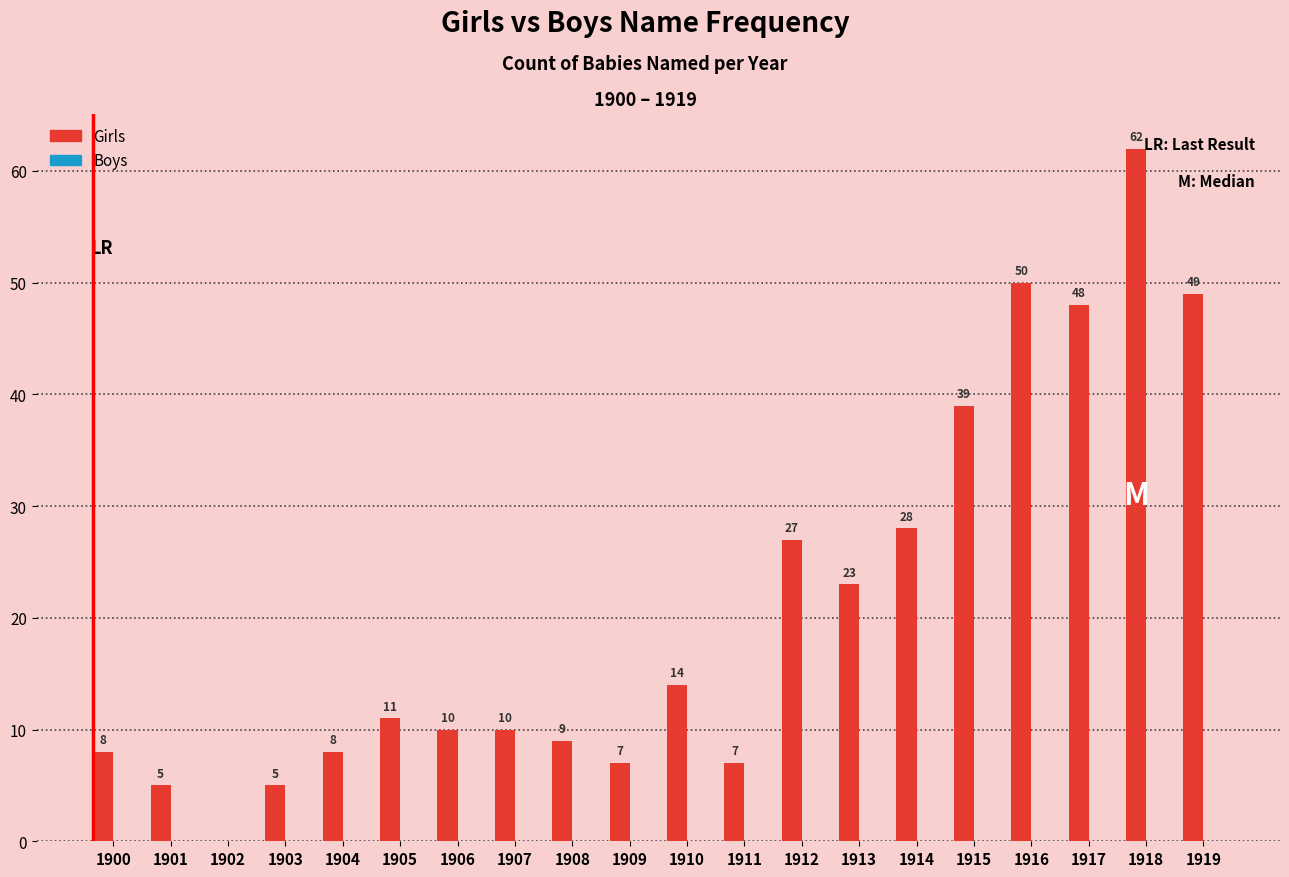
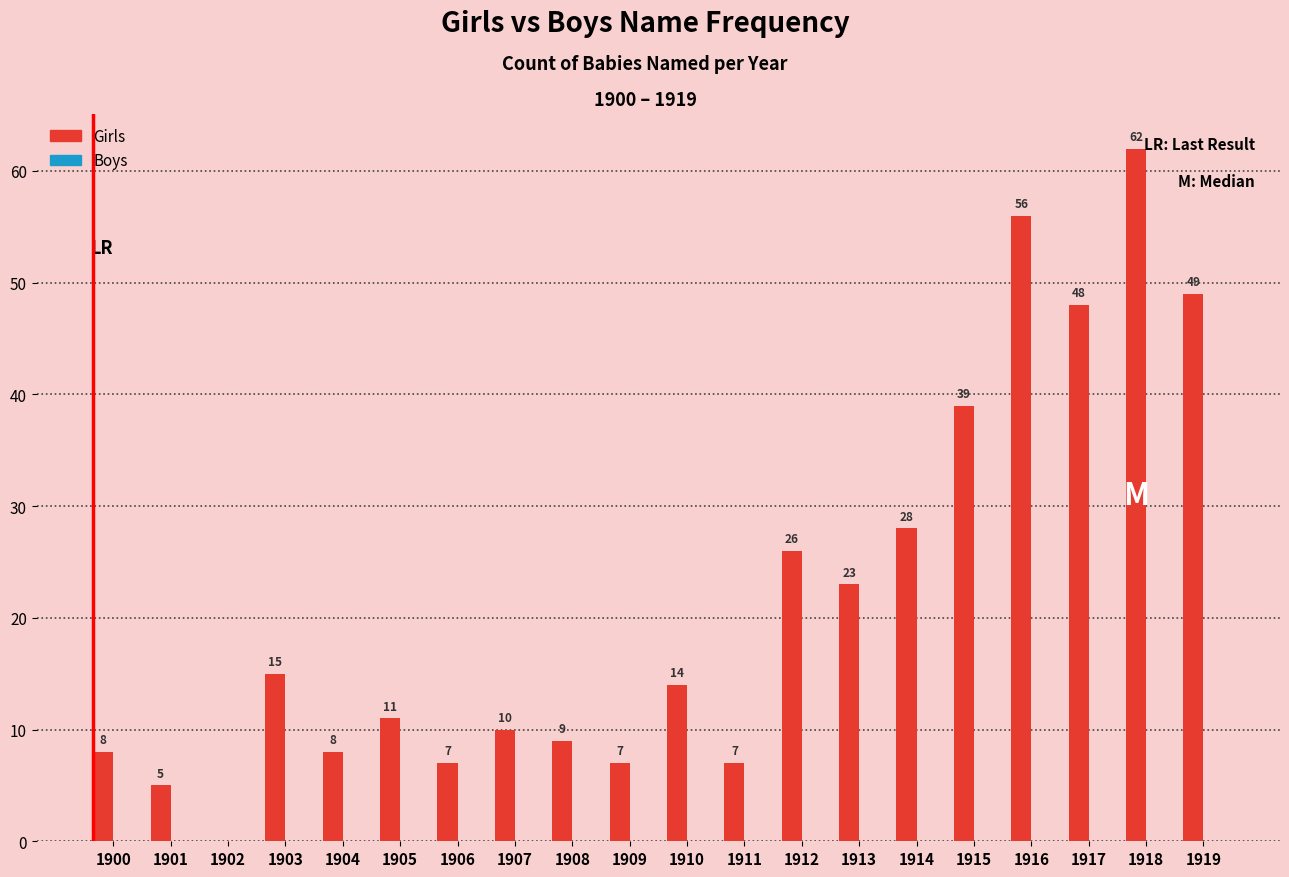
  {
    "Girls": {
      "1900": 8,
      "1901": 5,
-     "1903": 5,
+     "1903": 15,
      "1904": 8,
      "1905": 11,
-     "1906": 10,
+     "1906": 7,
      "1907": 10,
      "1908": 9,
      "1909": 7,
      "1910": 14,
      "1911": 7,
-     "1912": 27,
+     "1912": 26,
      "1913": 23,
      "1914": 28,
      "1915": 39,
-     "1916": 50,
+     "1916": 56,
      "1917": 48,
      "1918": 62,
      "1919": 49
    },
    "Boys": {
      "1900": 0.0,
      "1901": 0.0,
      "1902": 0.0,
      "1903": 0.0,
      "1904": 0.0,
      "1905": 0.0,
      "1906": 0.0,
      "1907": 0.0,
      "1908": 0.0,
      "1909": 0.0,
      "1910": 0.0,
      "1911": 0.0,
      "1912": 0.0,
      "1913": 0.0,
      "1914": 0.0,
      "1915": 0.0,
      "1916": 0.0,
      "1917": 0.0,
      "1918": 0.0,
      "1919": 0.0
    }
  }
